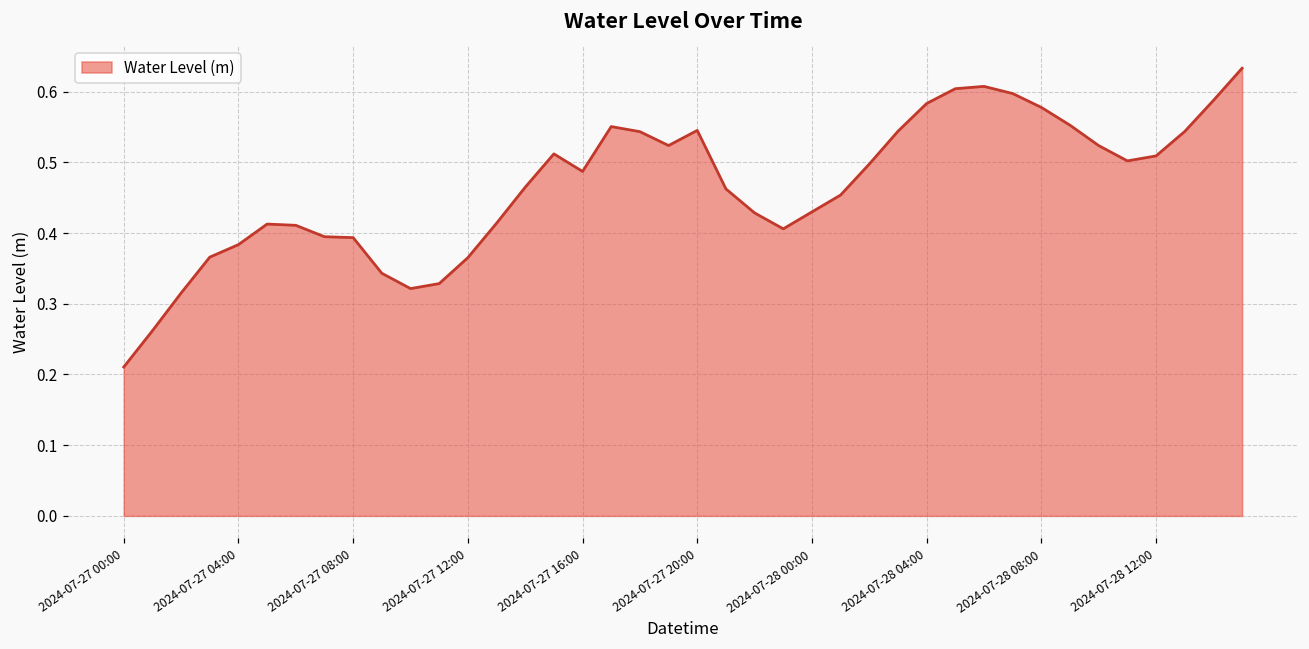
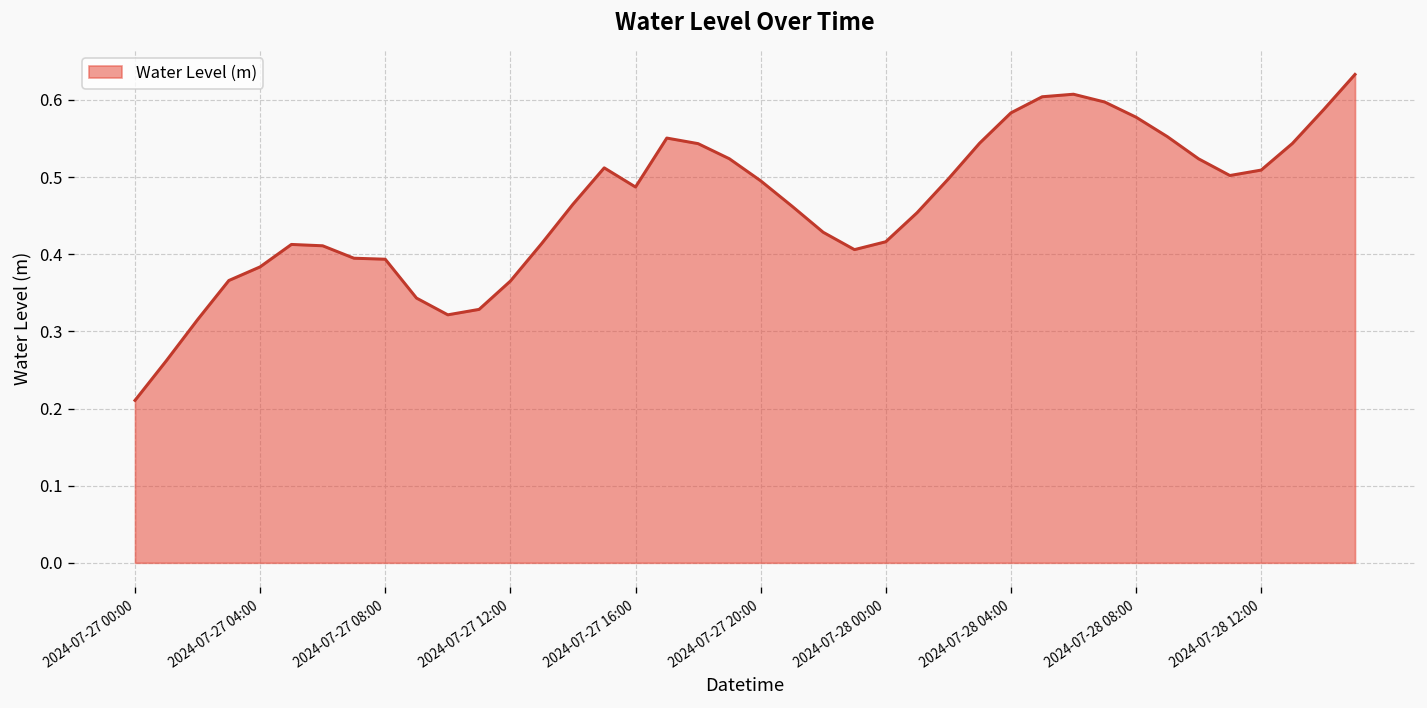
  {
    "2024-07-27 00:00": 0.21,
    "2024-07-27 04:00": 0.38,
    "2024-07-27 08:00": 0.39,
    "2024-07-27 12:00": 0.37,
    "2024-07-27 16:00": 0.49,
-   "2024-07-27 20:00": 0.55,
-   "2024-07-28 00:00": 0.43,
+   "2024-07-27 20:00": 0.50,
+   "2024-07-28 00:00": 0.42,
    "2024-07-28 04:00": 0.58,
    "2024-07-28 08:00": 0.58,
    "2024-07-28 12:00": 0.51
  }
